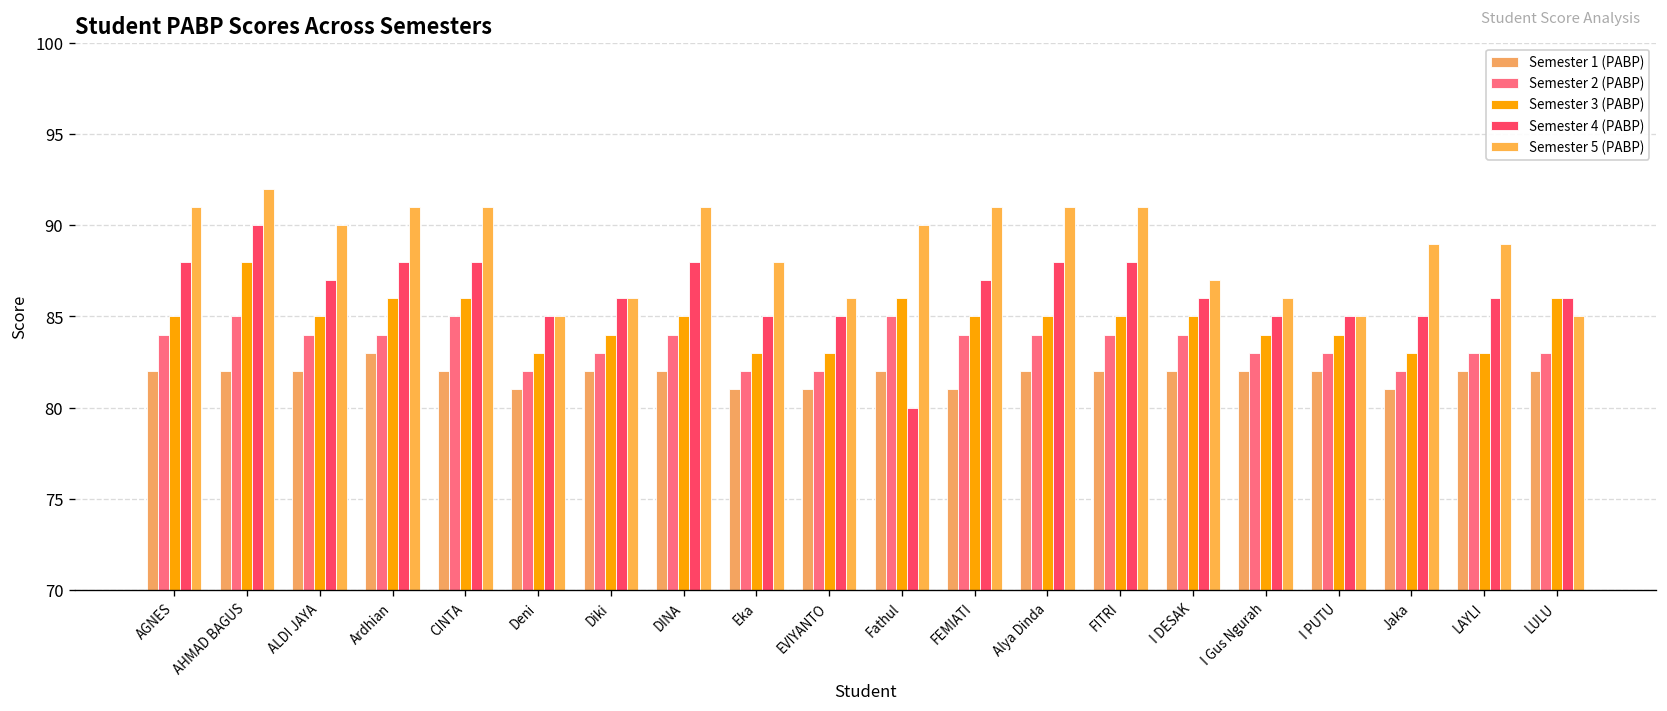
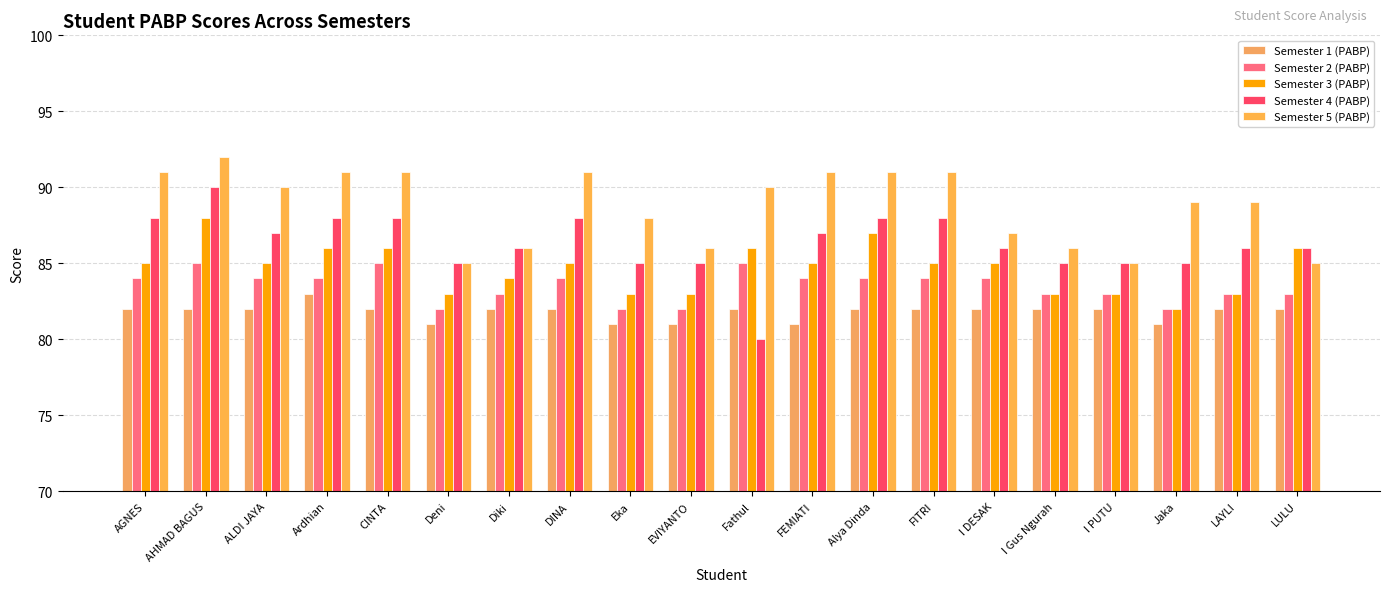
  {
    "Semester 3 (PABP)": {
      "AGNES": 85,
      "AHMAD BAGUS": 88,
      "ALDI JAYA": 85,
      "Ardhian": 86,
      "CINTA": 86,
      "Deni": 83,
      "Diki": 84,
      "DINA": 85,
      "Eka": 83,
      "EVIYANTO": 83,
      "Fathul": 86,
      "FEMIATI": 85,
-     "Alya Dinda": 85,
+     "Alya Dinda": 87,
      "FITRI": 85,
      "I DESAK": 85,
-     "I Gus Ngurah": 84,
-     "I PUTU": 84,
-     "Jaka": 83,
+     "I Gus Ngurah": 83,
+     "I PUTU": 83,
+     "Jaka": 82,
      "LAYLI": 83,
      "LULU": 86
    }
  }
